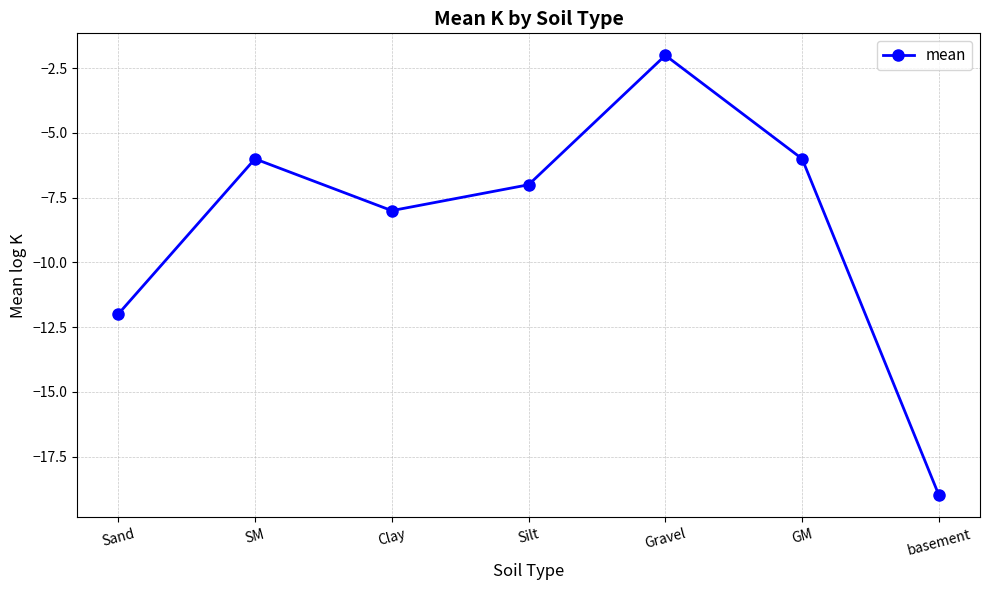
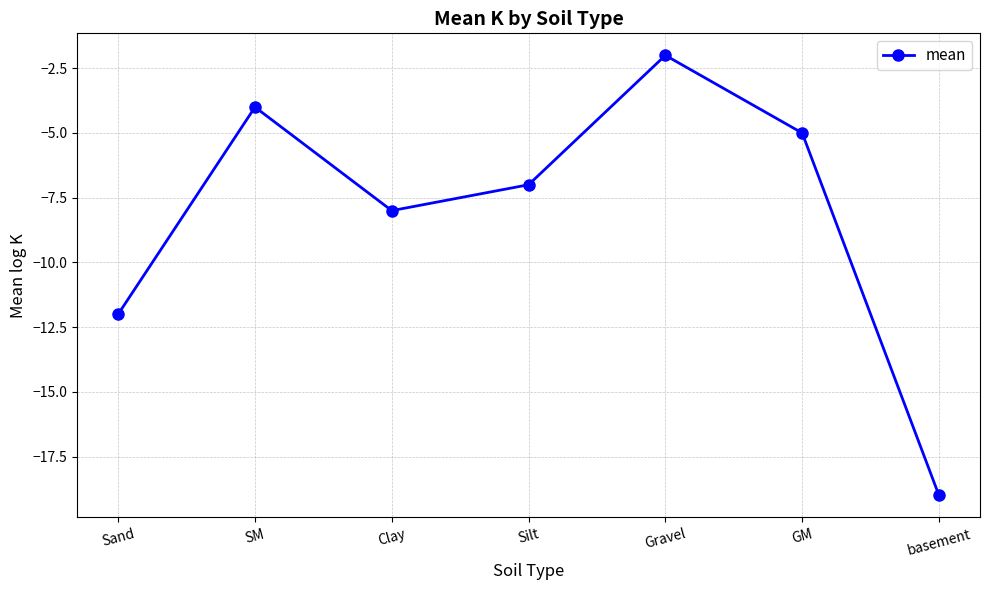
  {
    "Sand": -12,
-   "SM": -6,
+   "SM": -4,
    "Clay": -8,
    "Silt": -7,
    "Gravel": -2,
-   "GM": -6,
+   "GM": -5,
    "basement": -19
  }
